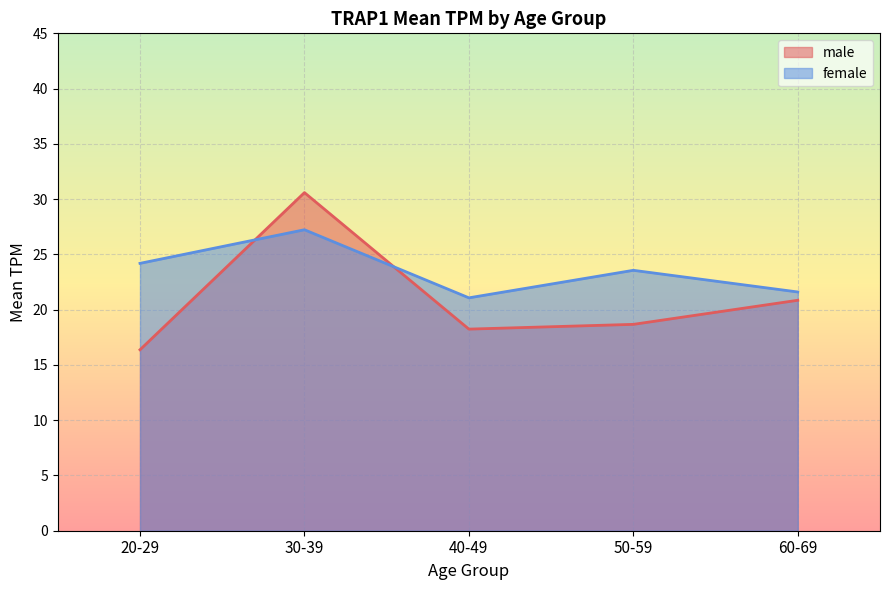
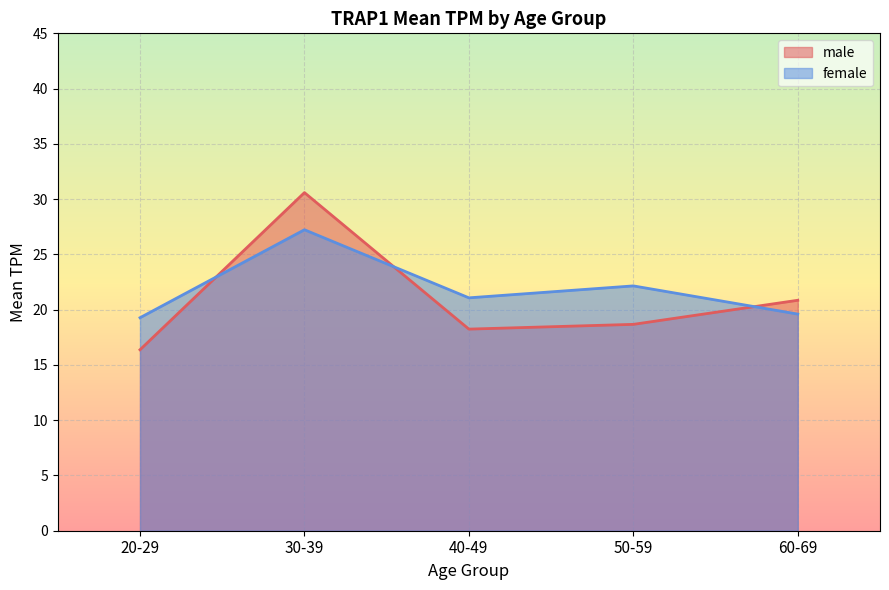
  {
    "male": {
      "20-29": 16.4,
      "30-39": 30.6,
      "40-49": 18.2,
      "50-59": 18.7,
      "60-69": 20.9
    },
    "female": {
-     "20-29": 24.2,
+     "20-29": 19.3,
      "30-39": 27.2,
      "40-49": 21.1,
-     "50-59": 23.6,
-     "60-69": 21.6
+     "50-59": 22.2,
+     "60-69": 19.6
    }
  }
